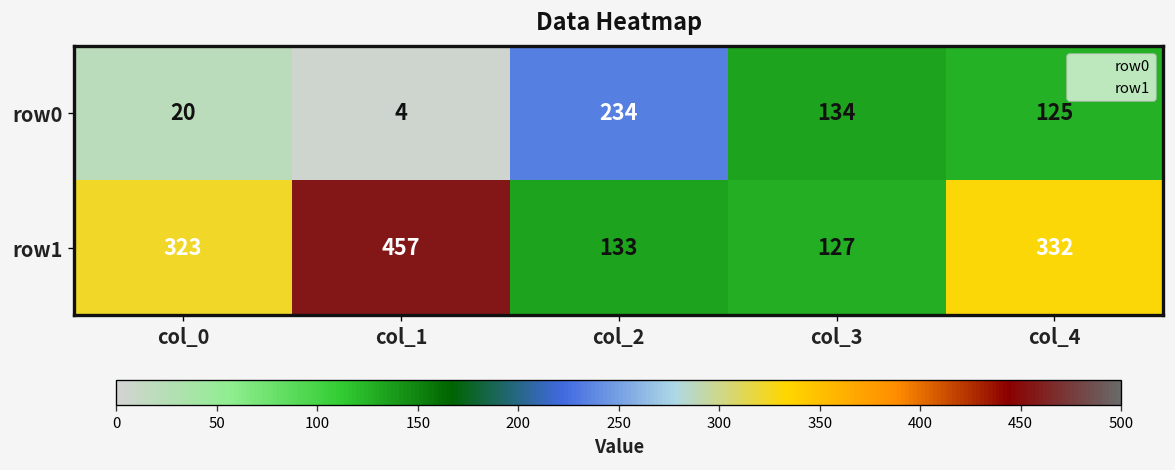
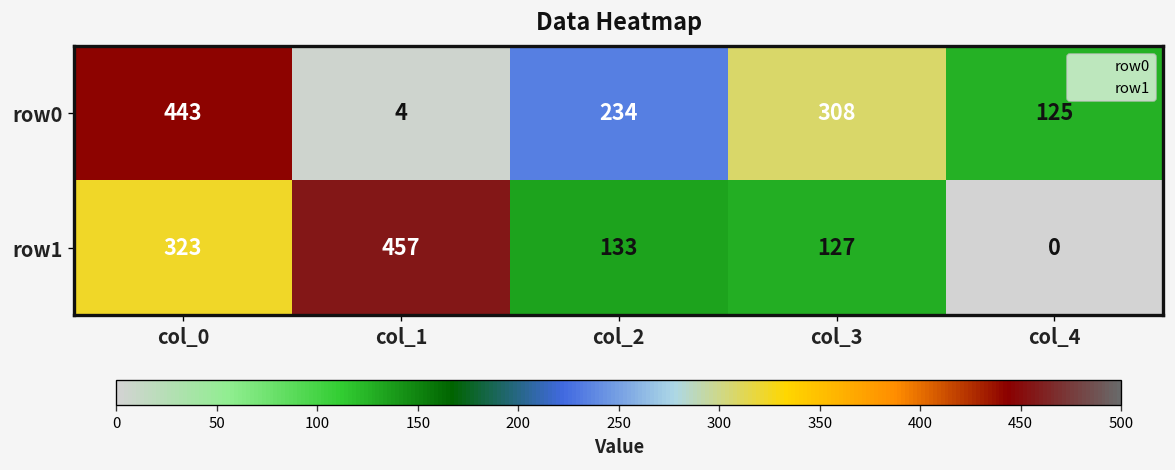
  {
    "row0": {
-     "col_0": 20,
+     "col_0": 443,
      "col_1": 4,
      "col_2": 234,
-     "col_3": 134
+     "col_3": 308
    },
    "row1": {
      "col_0": 323,
      "col_1": 457,
      "col_2": 133,
      "col_3": 127,
-     "col_4": 332
+     "col_4": 0
    }
  }
